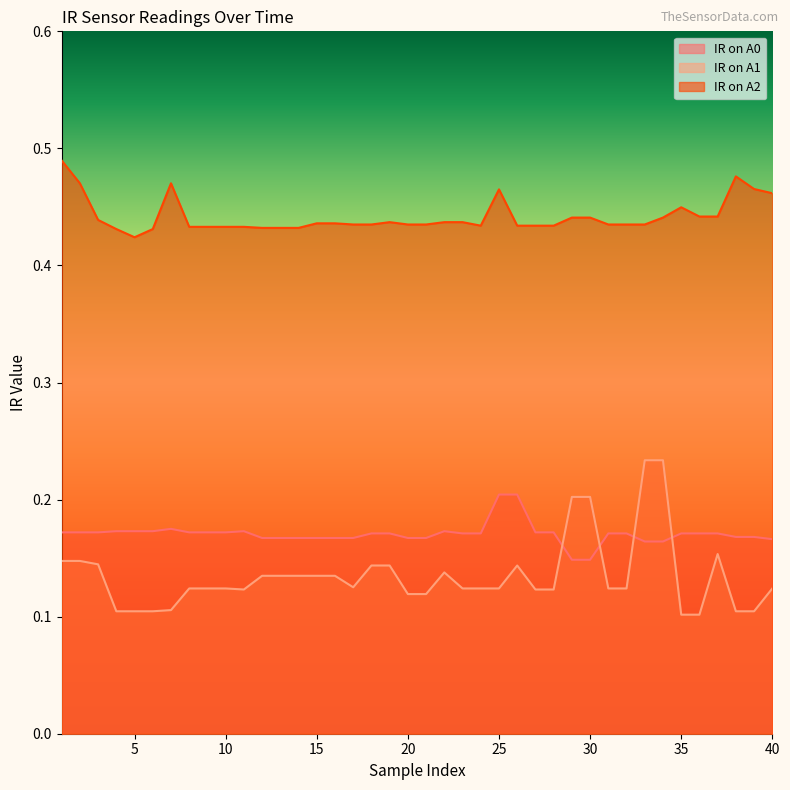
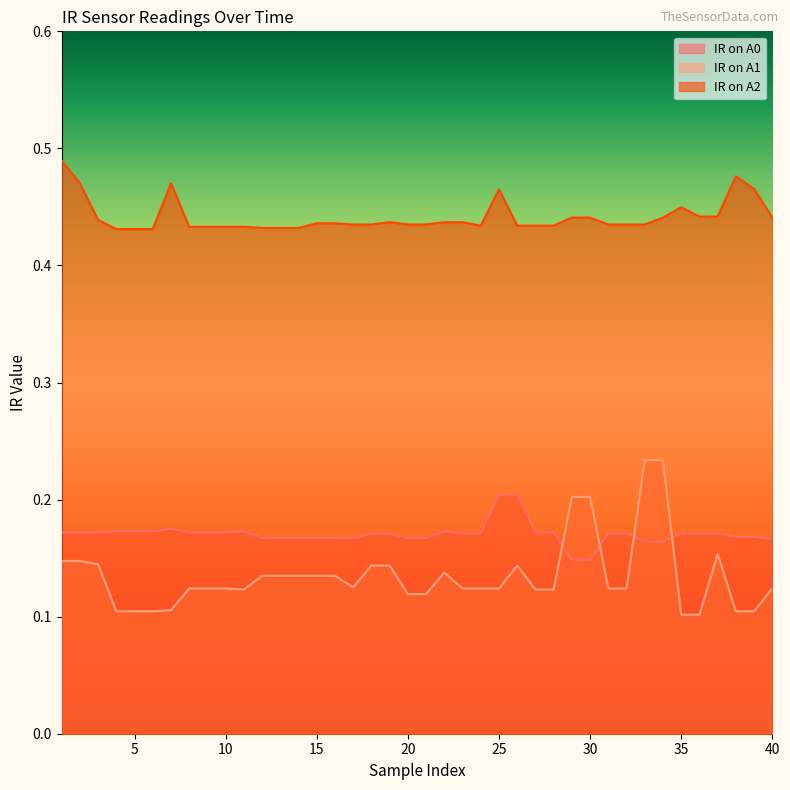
  {
    "IR on A2": {
-     "5": 0.424,
+     "5": 0.431,
      "10": 0.433,
      "15": 0.436,
      "20": 0.435,
      "25": 0.465,
      "30": 0.441,
      "35": 0.450,
-     "40": 0.462
+     "40": 0.441
    }
  }
